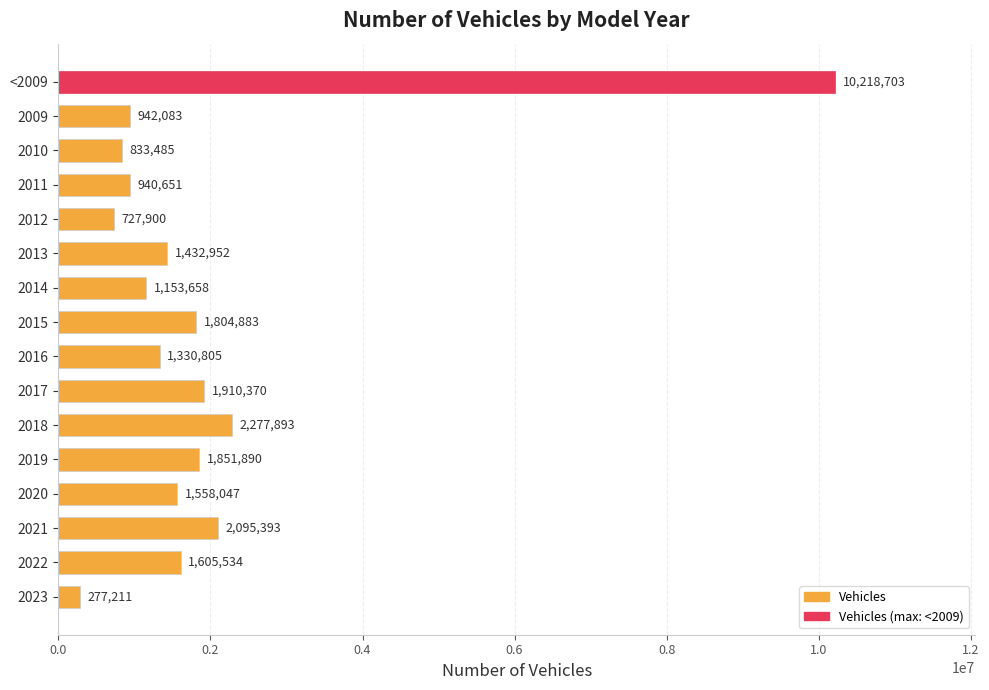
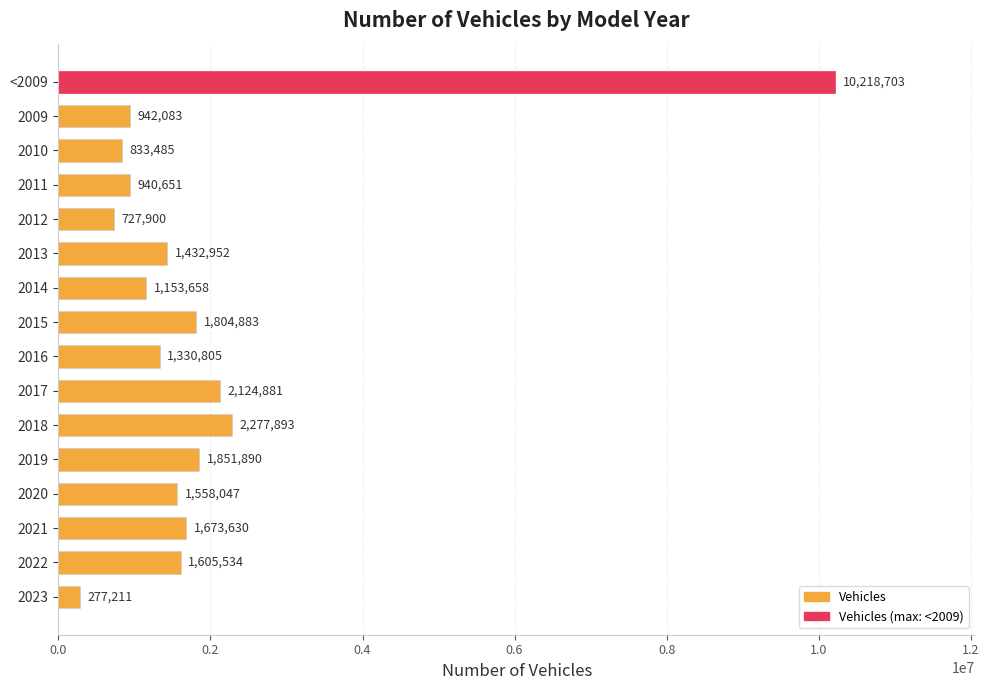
  {
    "<2009": "10,218,703",
    "2009": "942,083",
    "2010": "833,485",
    "2011": "940,651",
    "2012": "727,900",
    "2013": "1,432,952",
    "2014": "1,153,658",
    "2015": "1,804,883",
    "2016": "1,330,805",
-   "2017": "1,910,370",
+   "2017": "2,124,881",
    "2018": "2,277,893",
    "2019": "1,851,890",
    "2020": "1,558,047",
-   "2021": "2,095,393",
+   "2021": "1,673,630",
    "2022": "1,605,534",
    "2023": "277,211"
  }
